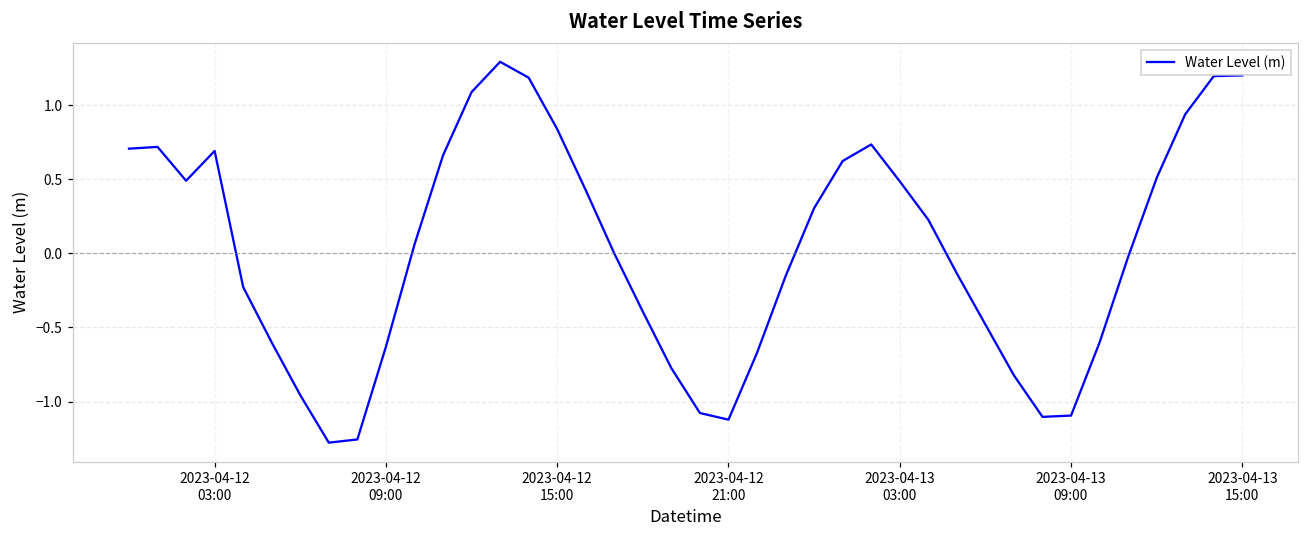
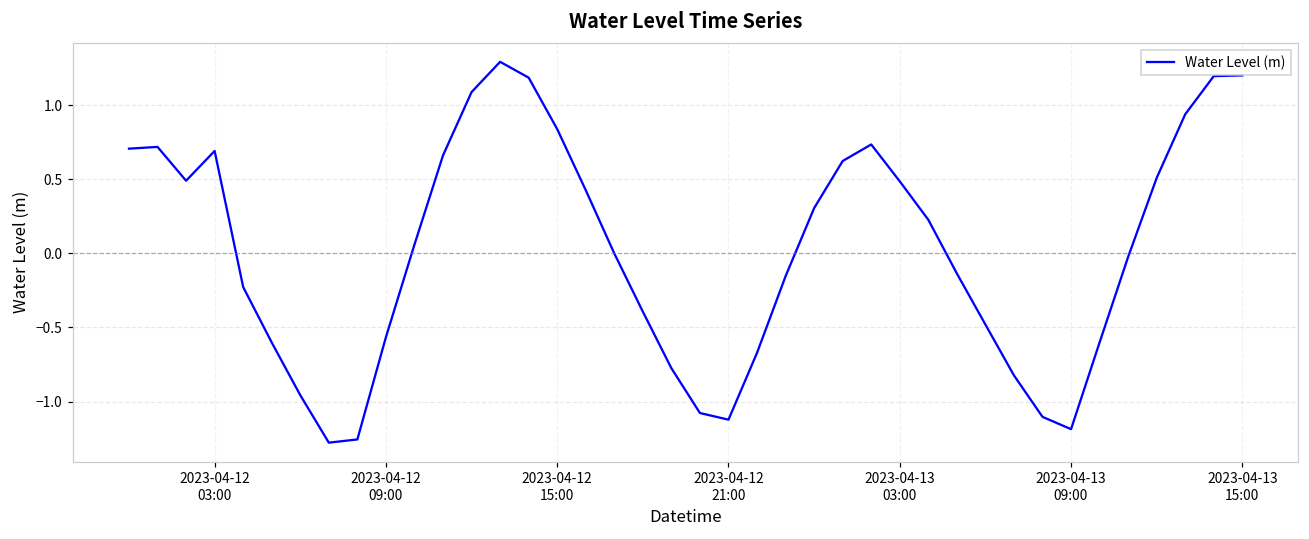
  {
    "2023-04-12 03:00": 0.69,
-   "2023-04-12 09:00": -0.63,
+   "2023-04-12 09:00": -0.57,
    "2023-04-12 15:00": 0.84,
    "2023-04-12 21:00": -1.12,
    "2023-04-13 03:00": 0.49,
-   "2023-04-13 09:00": -1.09,
+   "2023-04-13 09:00": -1.19,
    "2023-04-13 15:00": 1.20
  }
